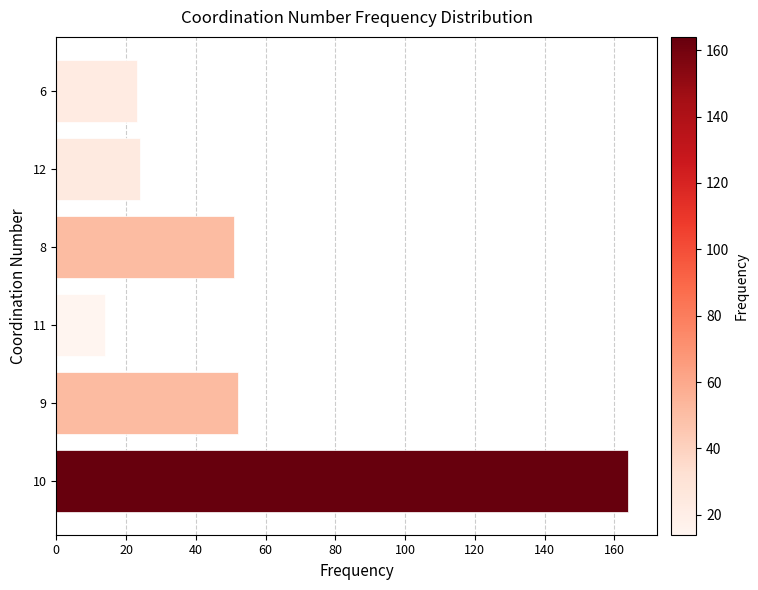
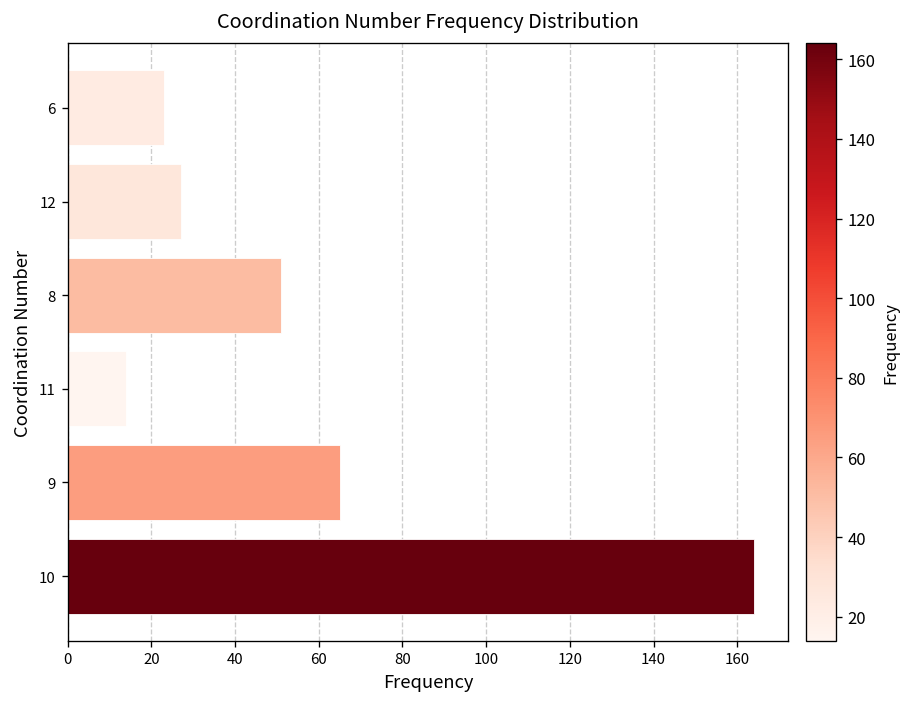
  {
    "6": 23,
-   "12": 24,
+   "12": 27,
    "8": 51,
    "11": 14,
-   "9": 52,
+   "9": 65,
    "10": 164
  }
